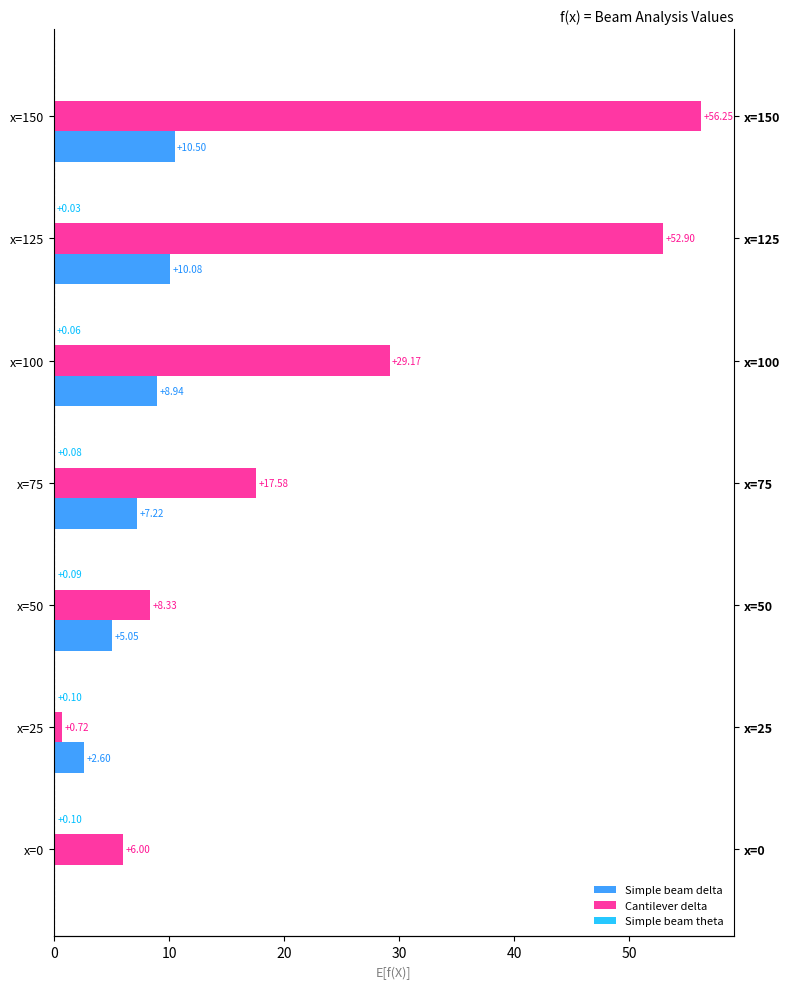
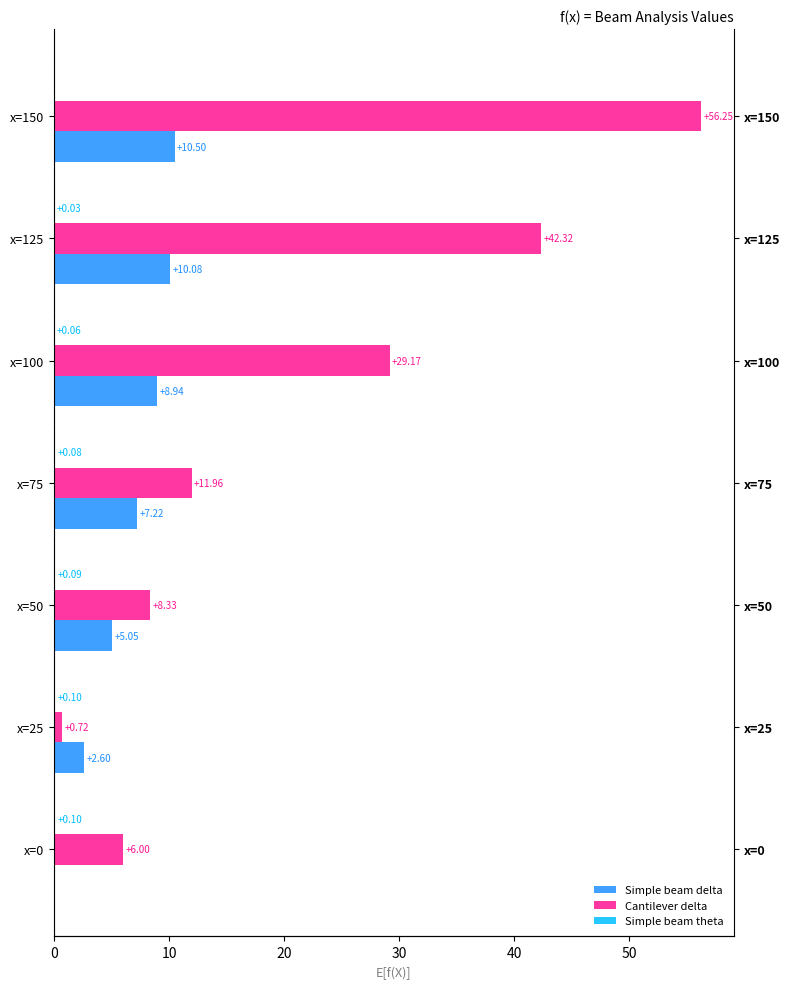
  {
    "Cantilever delta": {
      "x=150": "+56.25",
-     "x=125": "+52.90",
+     "x=125": "+42.32",
      "x=100": "+29.17",
-     "x=75": "+17.58",
+     "x=75": "+11.96",
      "x=50": "+8.33",
      "x=25": "+0.72",
      "x=0": "+6.00"
    }
  }
